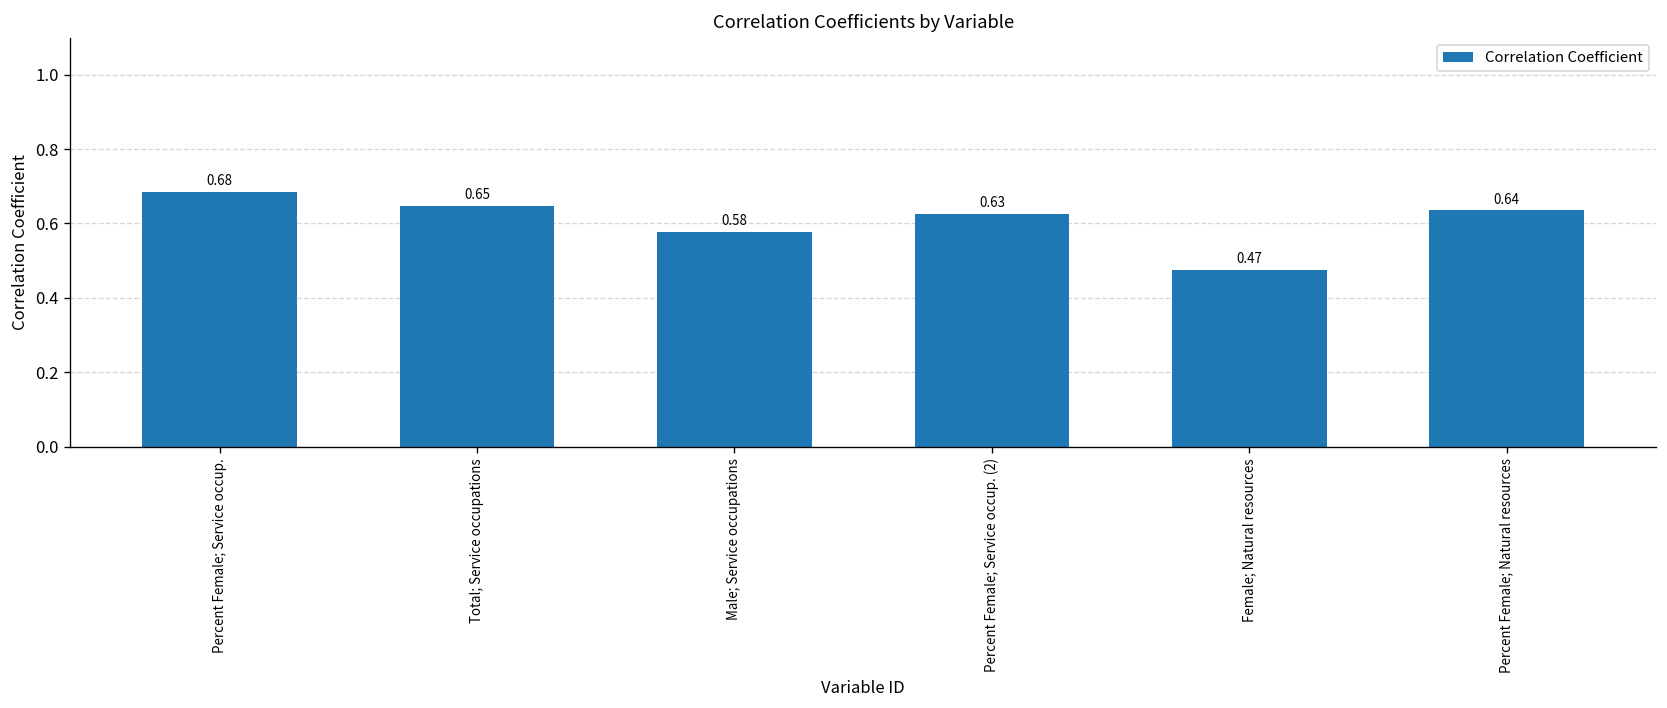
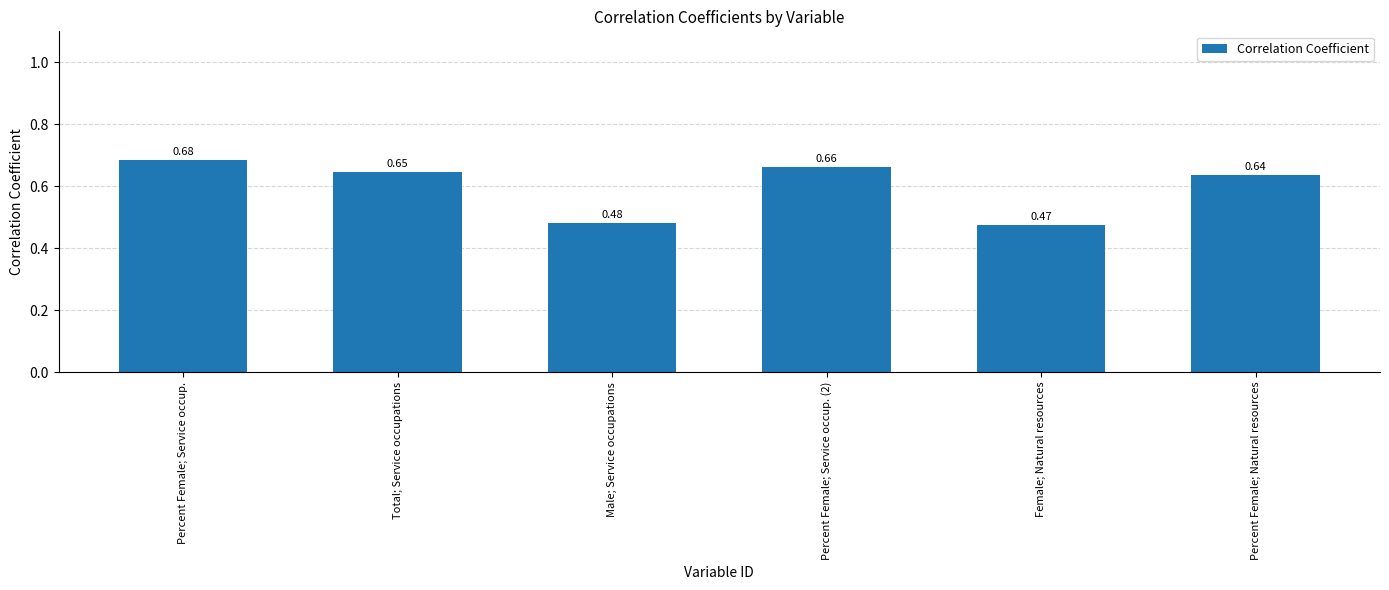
  {
    "Percent Female; Service occup.": 0.68,
    "Total; Service occupations": 0.65,
-   "Male; Service occupations": 0.58,
-   "Percent Female; Service occup. (2)": 0.63,
+   "Male; Service occupations": 0.48,
+   "Percent Female; Service occup. (2)": 0.66,
    "Female; Natural resources": 0.47,
    "Percent Female; Natural resources": 0.64
  }
